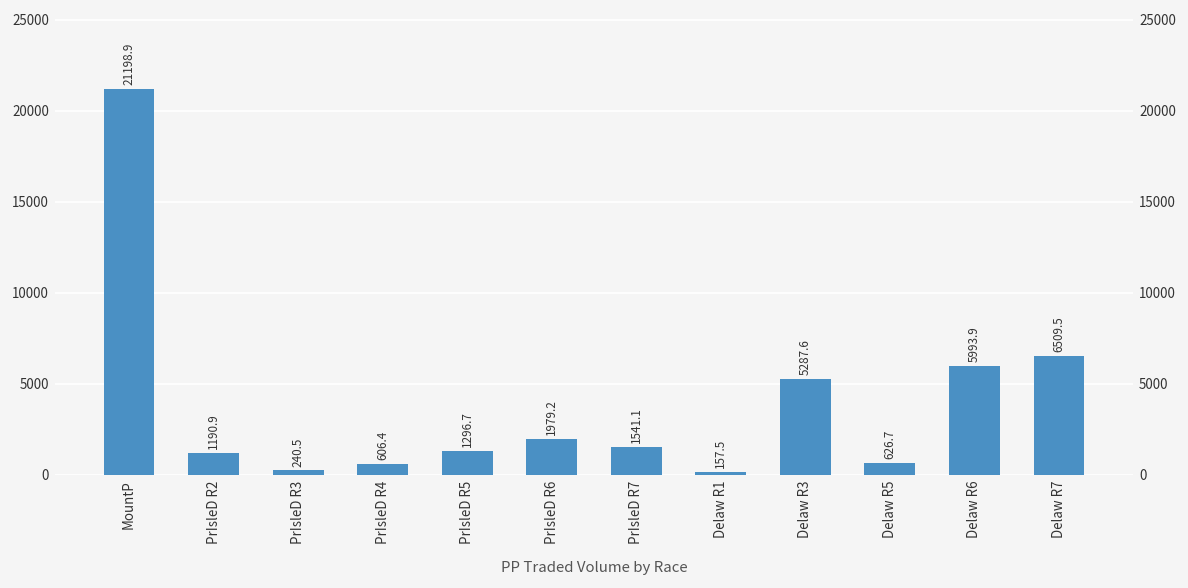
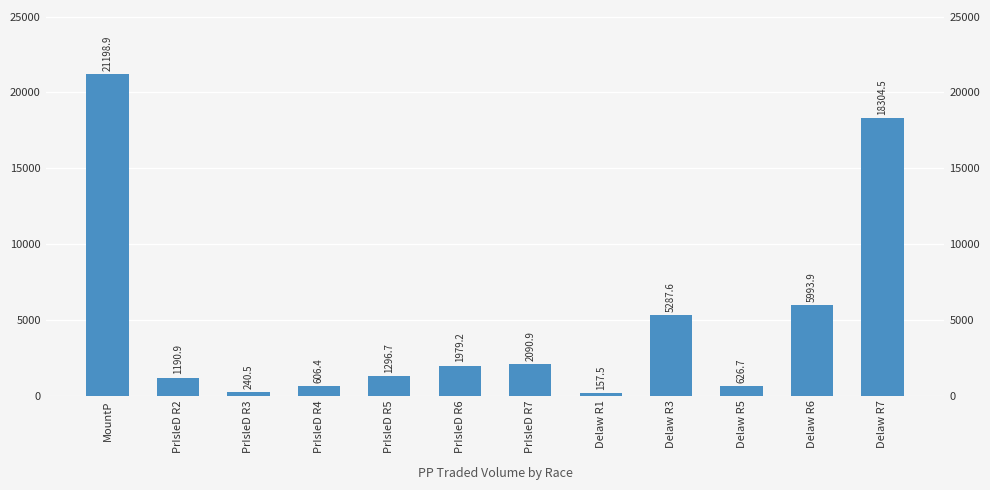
  {
    "MountP": 21198.9,
    "PrIsleD R2": 1190.9,
    "PrIsleD R3": 240.5,
    "PrIsleD R4": 606.4,
    "PrIsleD R5": 1296.7,
    "PrIsleD R6": 1979.2,
-   "PrIsleD R7": 1541.1,
+   "PrIsleD R7": 2090.9,
    "Delaw R1": 157.5,
    "Delaw R3": 5287.6,
    "Delaw R5": 626.7,
    "Delaw R6": 5993.9,
-   "Delaw R7": 6509.5
+   "Delaw R7": 18304.5
  }
